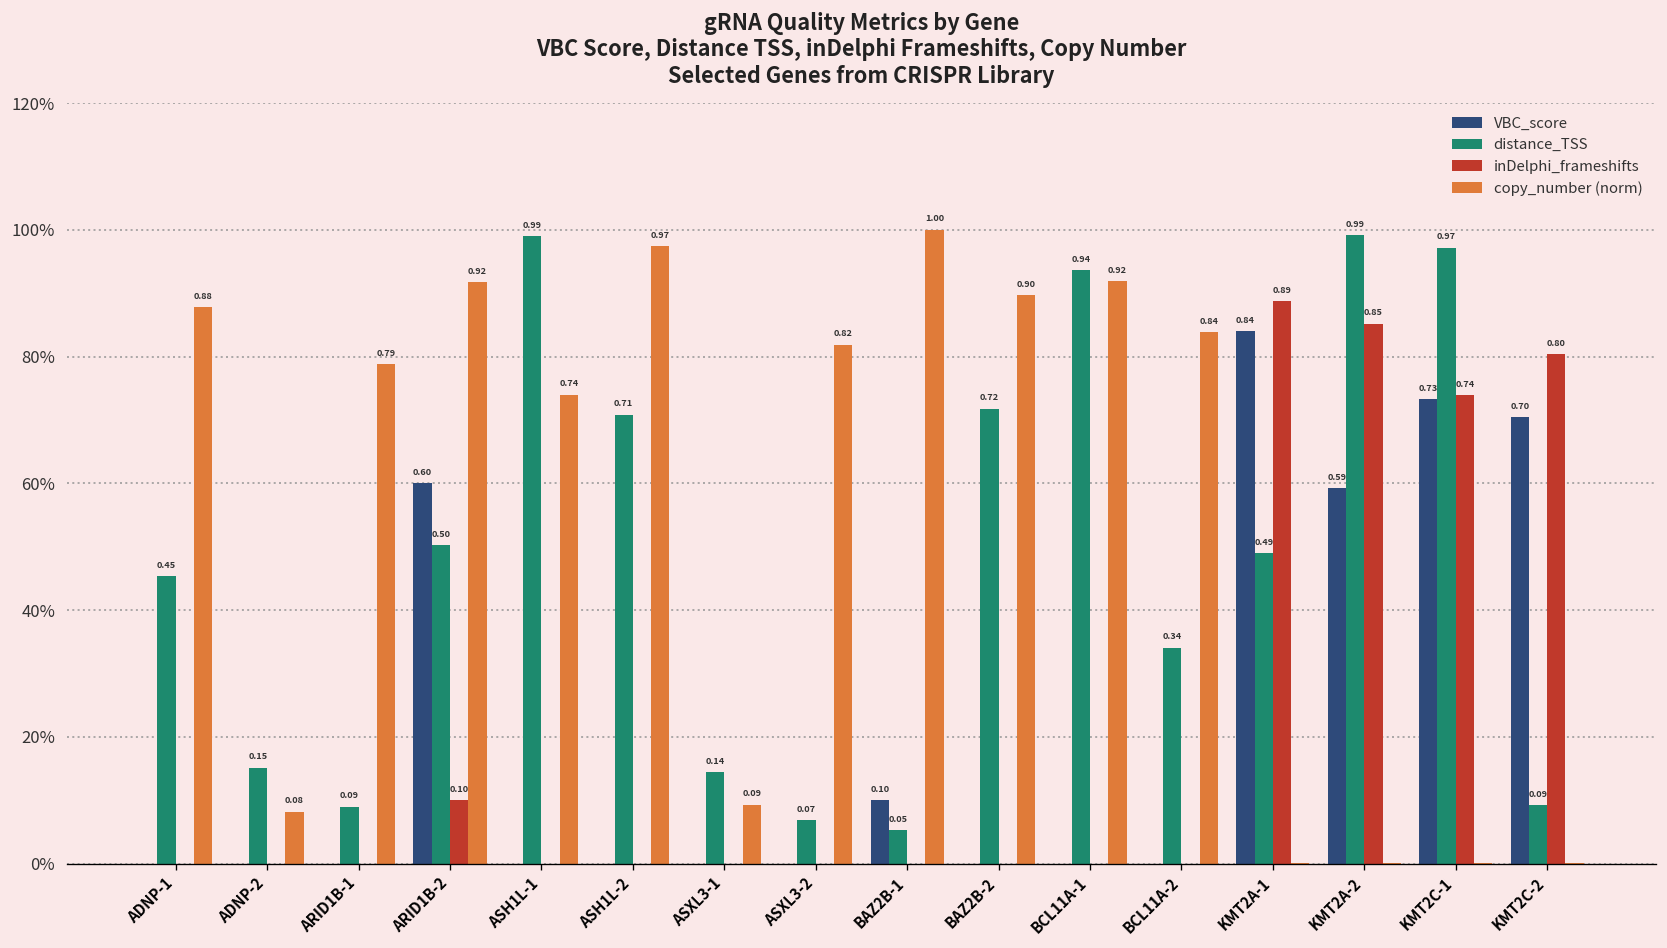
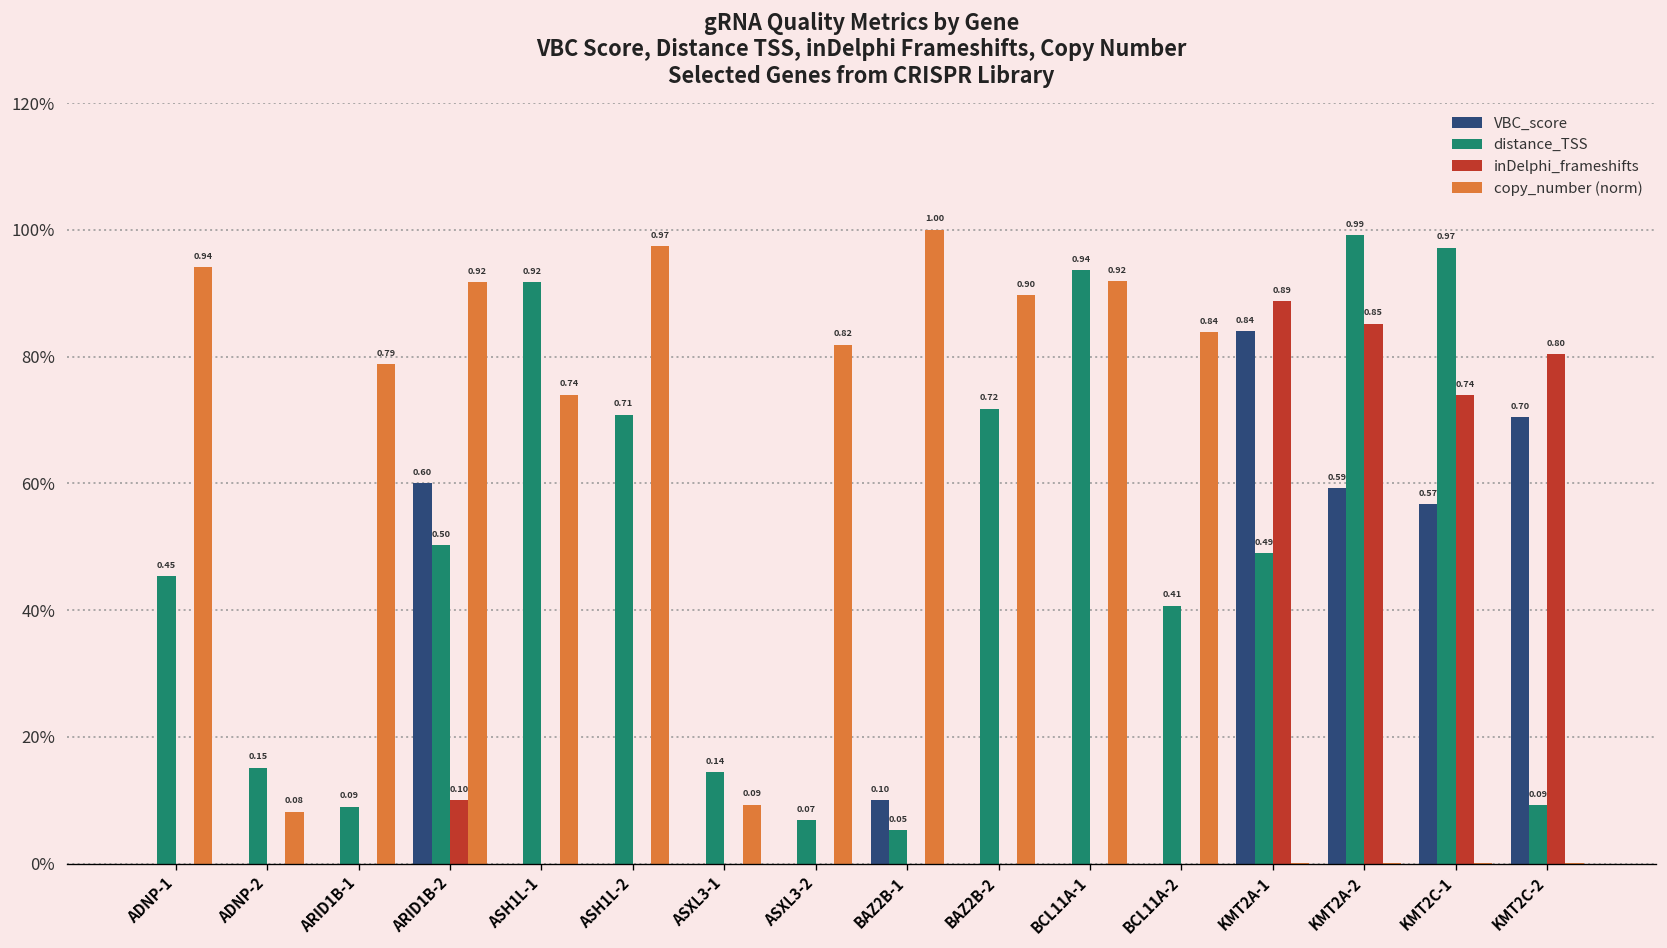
  {
    "VBC_score": {
      "ARID1B-2": 0.60,
      "BAZ2B-1": 0.10,
      "KMT2A-1": 0.84,
      "KMT2A-2": 0.59,
-     "KMT2C-1": 0.73,
+     "KMT2C-1": 0.57,
      "KMT2C-2": 0.70
    },
    "distance_TSS": {
      "ADNP-1": 0.45,
      "ADNP-2": 0.15,
      "ARID1B-1": 0.09,
      "ARID1B-2": 0.50,
-     "ASH1L-1": 0.99,
+     "ASH1L-1": 0.92,
      "ASH1L-2": 0.71,
      "ASXL3-1": 0.14,
      "ASXL3-2": 0.07,
      "BAZ2B-1": 0.05,
      "BAZ2B-2": 0.72,
      "BCL11A-1": 0.94,
-     "BCL11A-2": 0.34,
+     "BCL11A-2": 0.41,
      "KMT2A-1": 0.49,
      "KMT2A-2": 0.99,
      "KMT2C-1": 0.97,
      "KMT2C-2": 0.09
    },
    "inDelphi_frameshifts": {
      "ARID1B-2": 0.10,
      "KMT2A-1": 0.89,
      "KMT2A-2": 0.85,
      "KMT2C-1": 0.74,
      "KMT2C-2": 0.80
    },
    "copy_number (norm)": {
-     "ADNP-1": 0.88,
+     "ADNP-1": 0.94,
      "ADNP-2": 0.08,
      "ARID1B-1": 0.79,
      "ARID1B-2": 0.92,
      "ASH1L-1": 0.74,
      "ASH1L-2": 0.97,
      "ASXL3-1": 0.09,
      "ASXL3-2": 0.82,
      "BAZ2B-1": 1.00,
      "BAZ2B-2": 0.90,
      "BCL11A-1": 0.92,
      "BCL11A-2": 0.84
    }
  }
